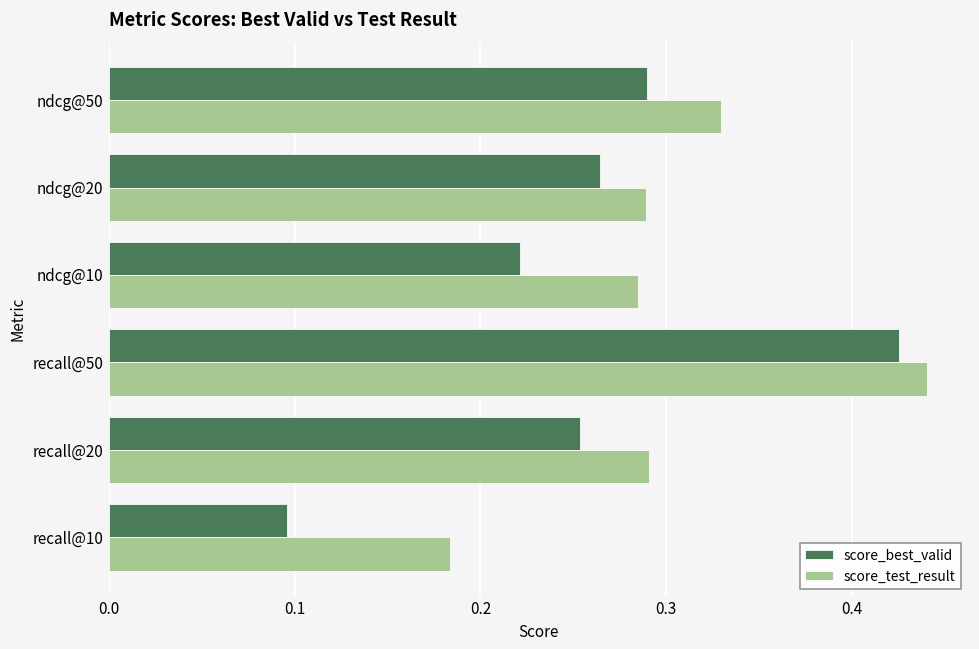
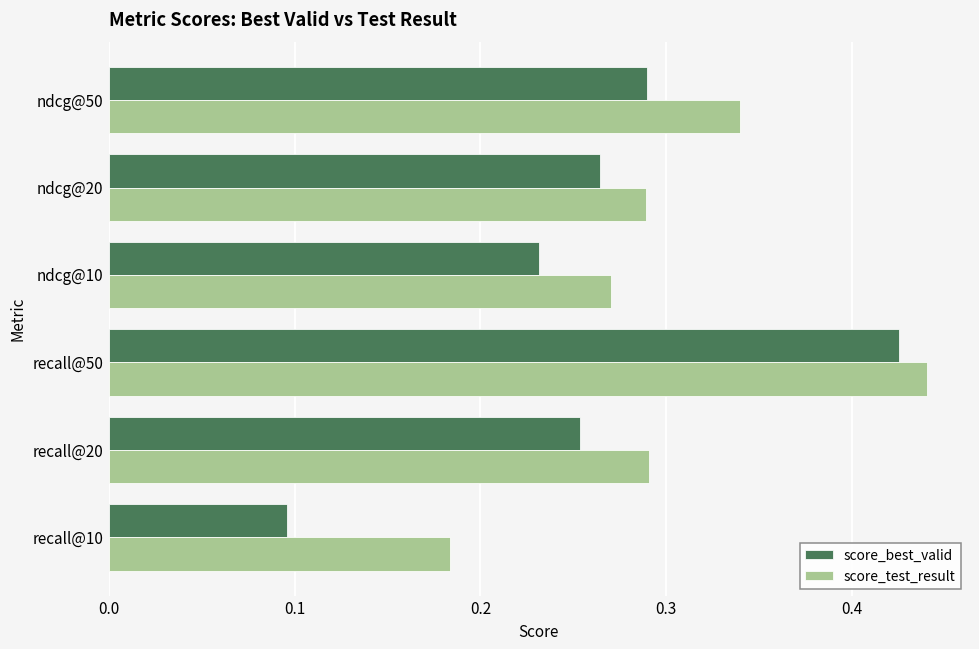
  {
    "score_best_valid": {
      "ndcg@50": 0.290,
      "ndcg@20": 0.264,
-     "ndcg@10": 0.221,
+     "ndcg@10": 0.232,
      "recall@50": 0.425,
      "recall@20": 0.254,
      "recall@10": 0.096
    },
    "score_test_result": {
-     "ndcg@50": 0.329,
+     "ndcg@50": 0.340,
      "ndcg@20": 0.289,
-     "ndcg@10": 0.285,
+     "ndcg@10": 0.270,
      "recall@50": 0.440,
      "recall@20": 0.291,
      "recall@10": 0.184
    }
  }
